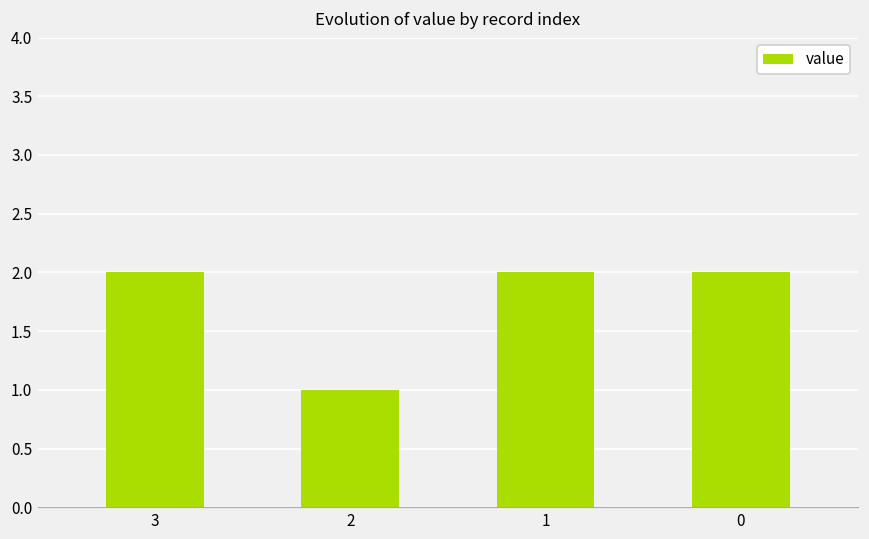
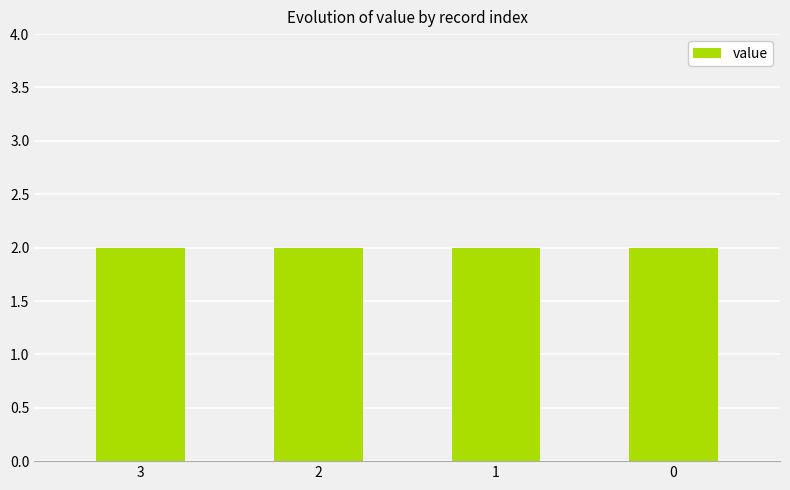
  {
    "3": 2,
-   "2": 1,
+   "2": 2,
    "1": 2,
    "0": 2
  }
